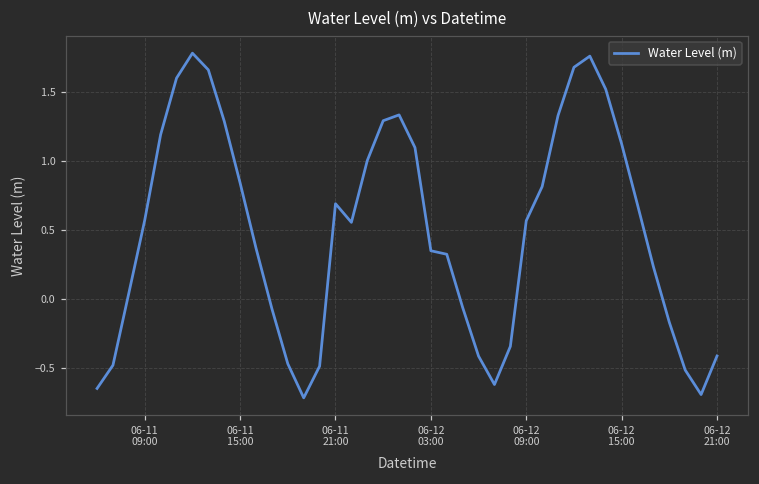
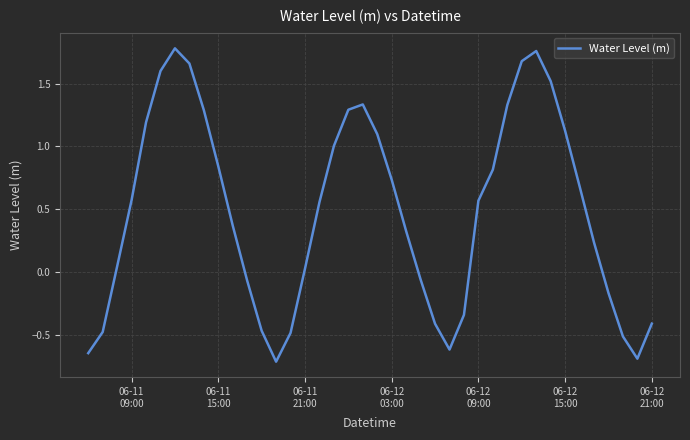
  {
    "06-11 09:00": 0.57,
    "06-11 15:00": 0.84,
-   "06-11 21:00": 0.69,
-   "06-12 03:00": 0.35,
+   "06-11 21:00": 0.03,
+   "06-12 03:00": 0.73,
    "06-12 09:00": 0.57,
    "06-12 15:00": 1.12,
    "06-12 21:00": -0.41
  }
